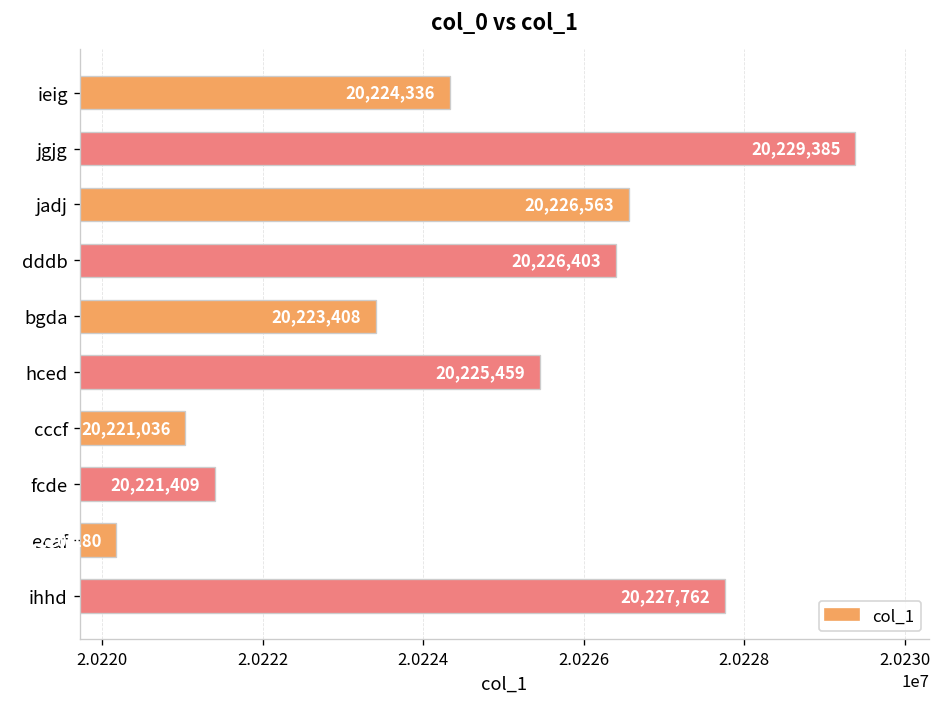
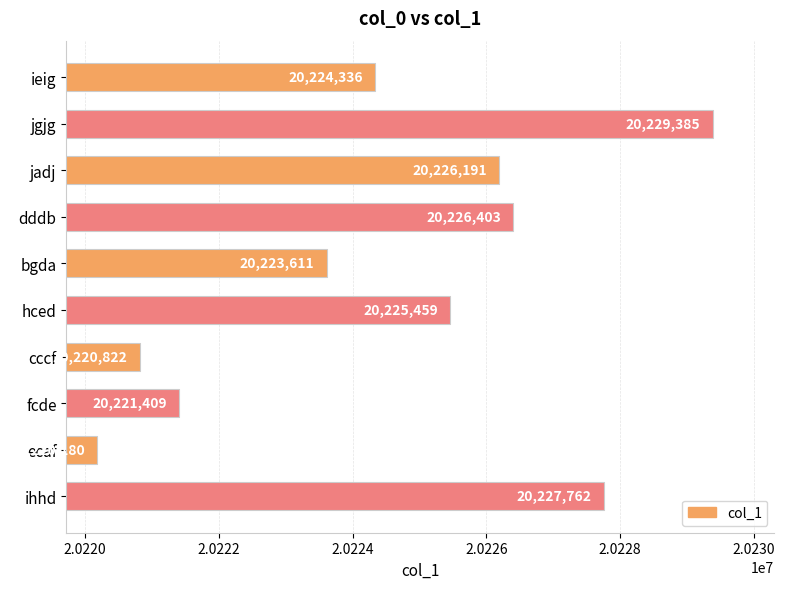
  {
    "ieig": "20,224,336",
    "jgjg": "20,229,385",
-   "jadj": "20,226,563",
+   "jadj": "20,226,191",
    "dddb": "20,226,403",
-   "bgda": "20,223,408",
+   "bgda": "20,223,611",
    "hced": "20,225,459",
-   "cccf": "20,221,036",
+   "cccf": "20,220,822",
    "fcde": "20,221,409",
    "ihhd": "20,227,762"
  }
